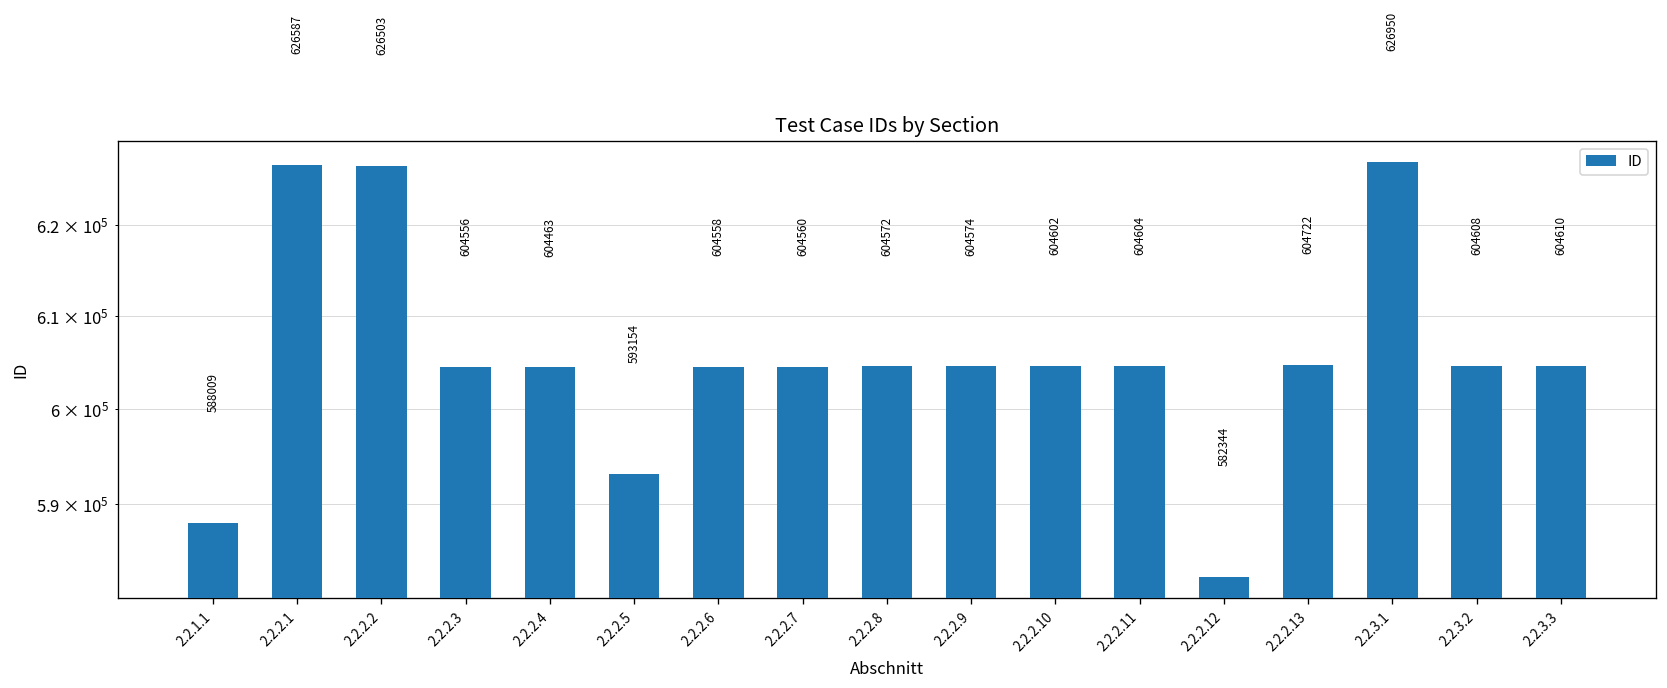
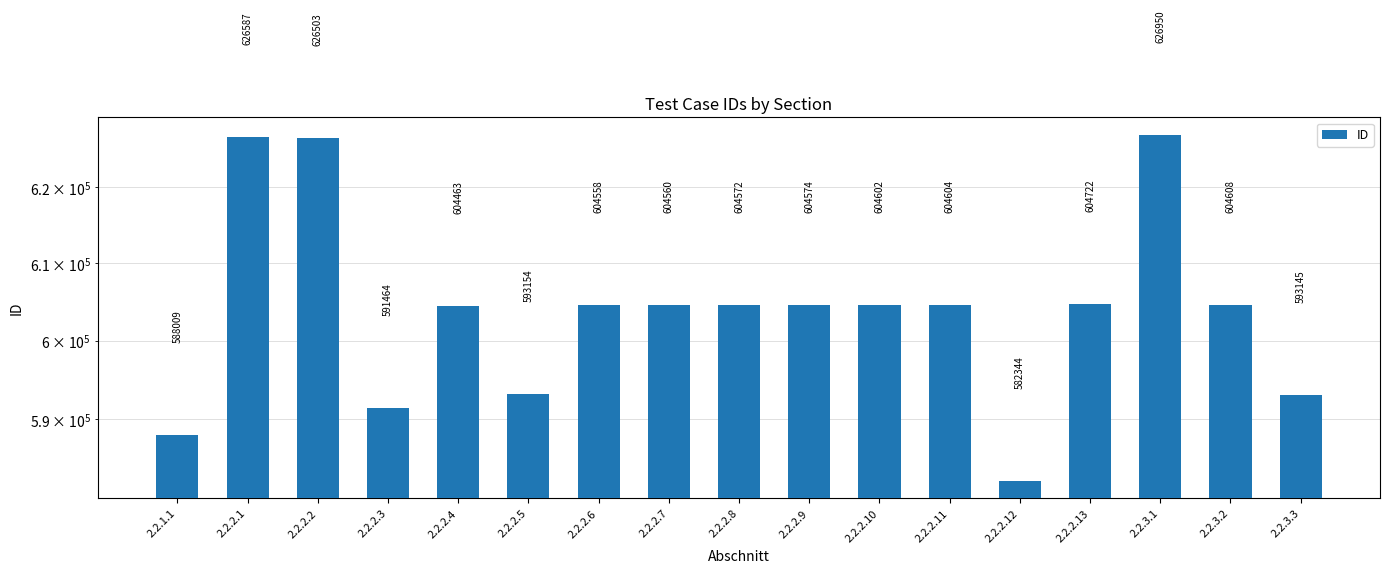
  {
-   "2.2.2.3": 604556,
-   "2.2.3.3": 604610
+   "2.2.2.3": 591464,
+   "2.2.3.3": 593145
  }
